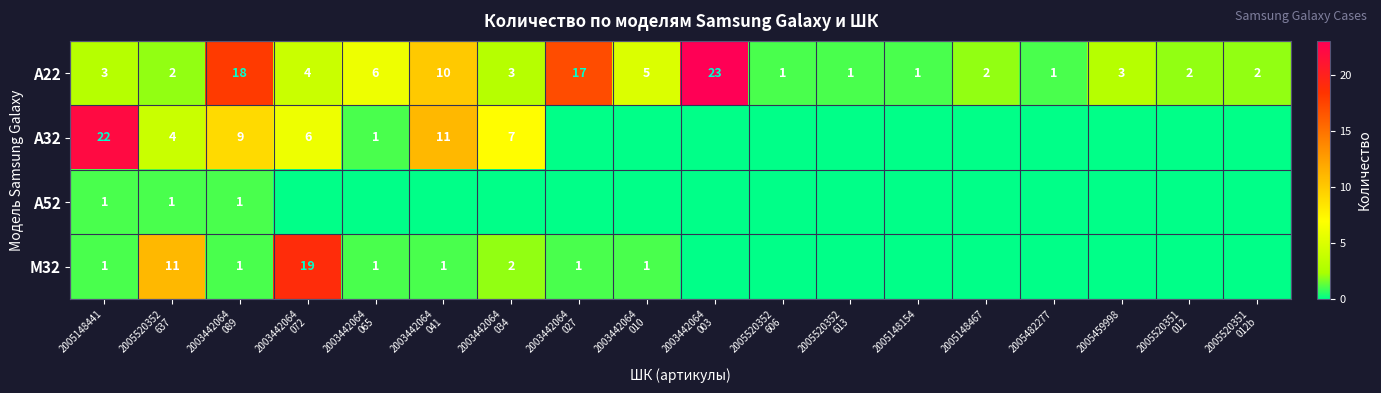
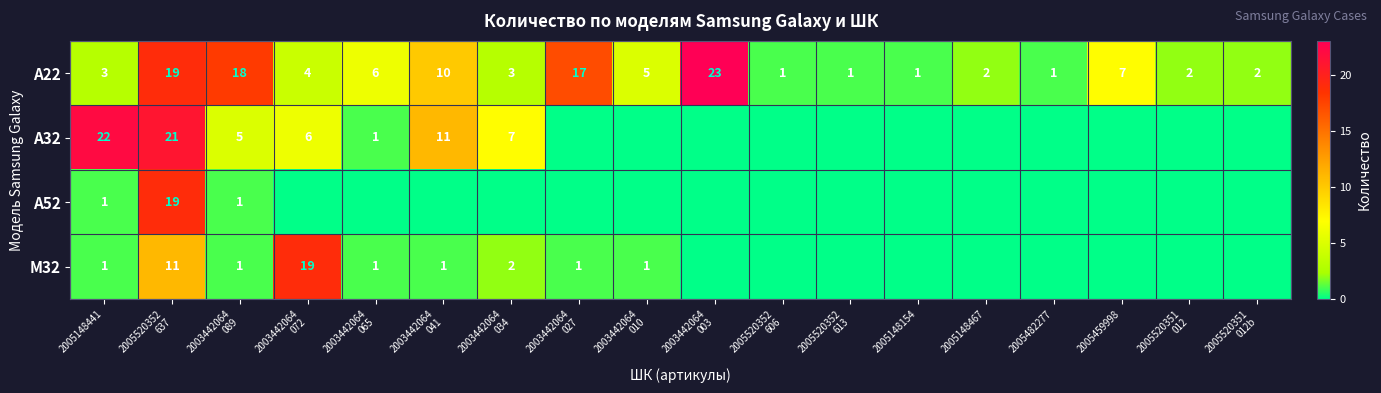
  {
    "A22": {
      "2005148441": 3,
-     "2005520352 637": 2,
+     "2005520352 637": 19,
      "2003442064 089": 18,
      "2003442064 072": 4,
      "2003442064 065": 6,
      "2003442064 041": 10,
      "2003442064 034": 3,
      "2003442064 027": 17,
      "2003442064 010": 5,
      "2003442064 003": 23,
      "2005520352 606": 1,
      "2005520352 613": 1,
      "2005148154": 1,
      "2005148467": 2,
      "2005482277": 1,
-     "2005459998": 3,
+     "2005459998": 7,
      "2005520351 012": 2,
      "2005520351 012b": 2
    },
    "A32": {
      "2005148441": 22,
-     "2005520352 637": 4,
-     "2003442064 089": 9,
+     "2005520352 637": 21,
+     "2003442064 089": 5,
      "2003442064 072": 6,
      "2003442064 065": 1,
      "2003442064 041": 11,
      "2003442064 034": 7
    },
    "A52": {
      "2005148441": 1,
-     "2005520352 637": 1,
+     "2005520352 637": 19,
      "2003442064 089": 1
    },
    "M32": {
      "2005148441": 1,
      "2005520352 637": 11,
      "2003442064 089": 1,
      "2003442064 072": 19,
      "2003442064 065": 1,
      "2003442064 041": 1,
      "2003442064 034": 2,
      "2003442064 027": 1,
      "2003442064 010": 1
    }
  }
